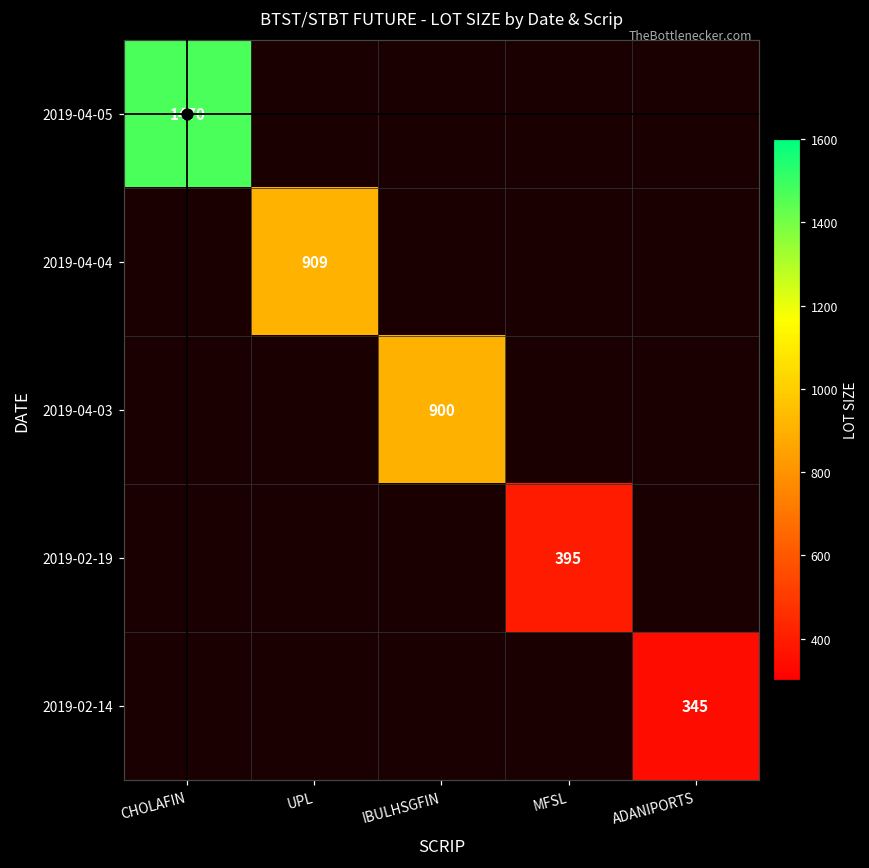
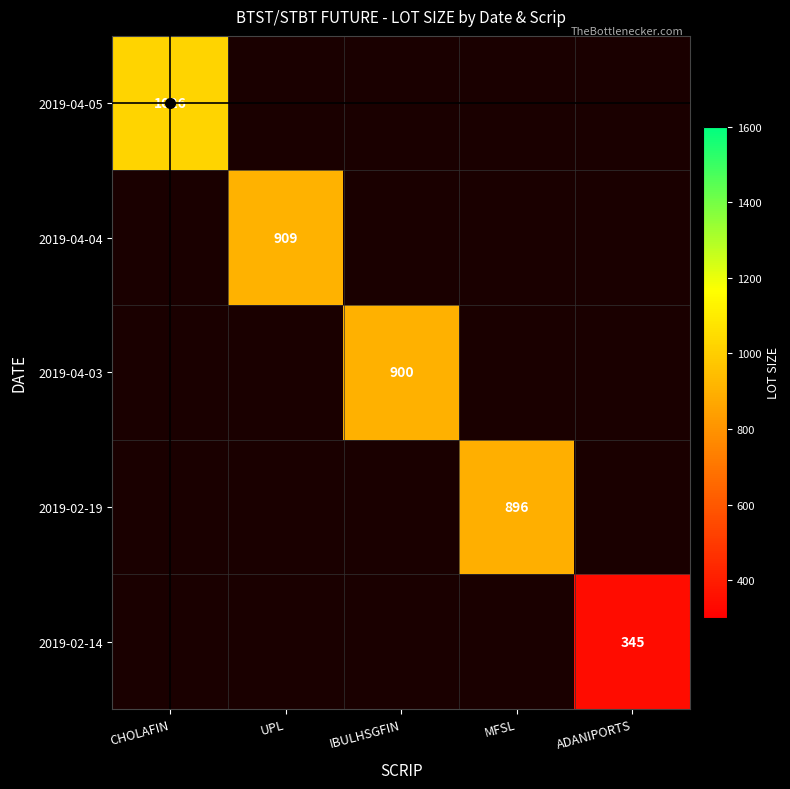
  {
    "2019-04-05": {
-     "CHOLAFIN": 1470
+     "CHOLAFIN": 1026
    },
    "2019-04-04": {
      "UPL": 909
    },
    "2019-04-03": {
      "IBULHSGFIN": 900
    },
    "2019-02-19": {
-     "MFSL": 395
+     "MFSL": 896
    },
    "2019-02-14": {
      "ADANIPORTS": 345
    }
  }
